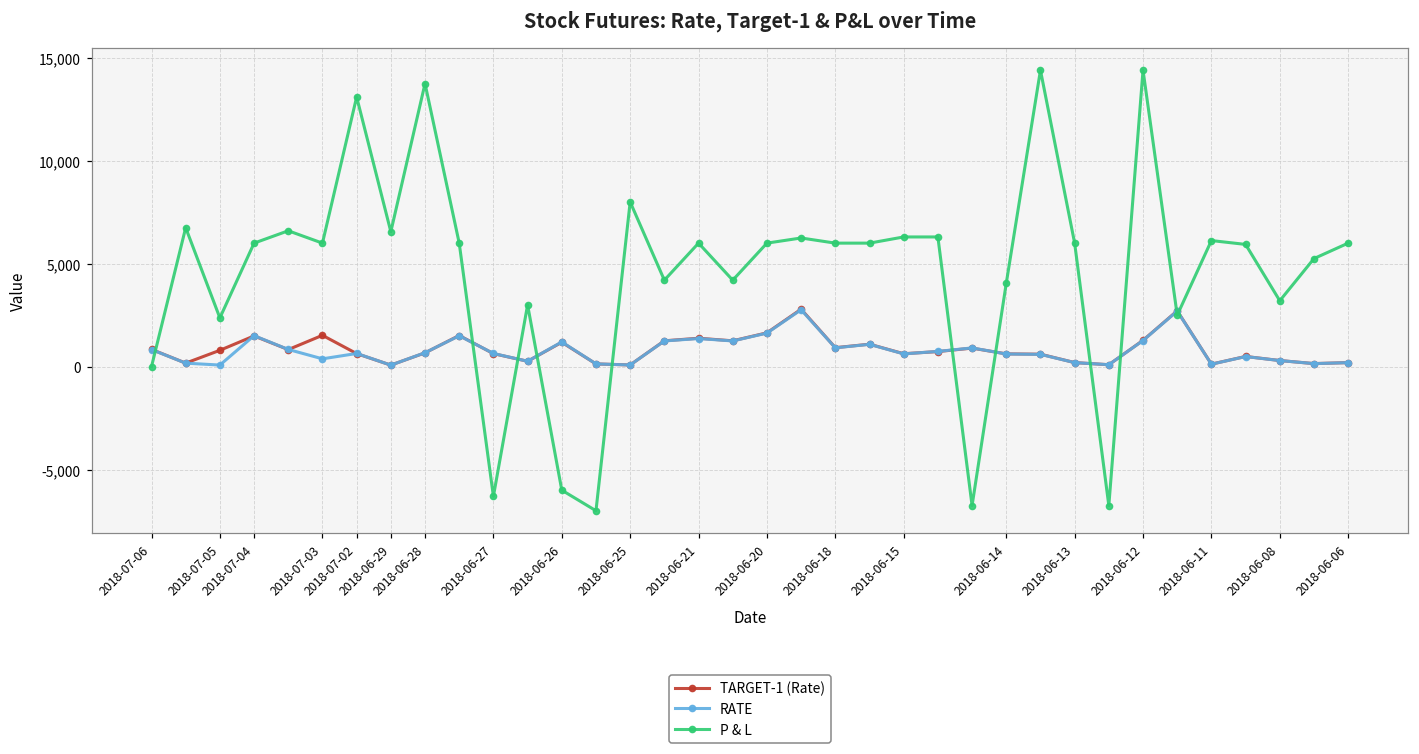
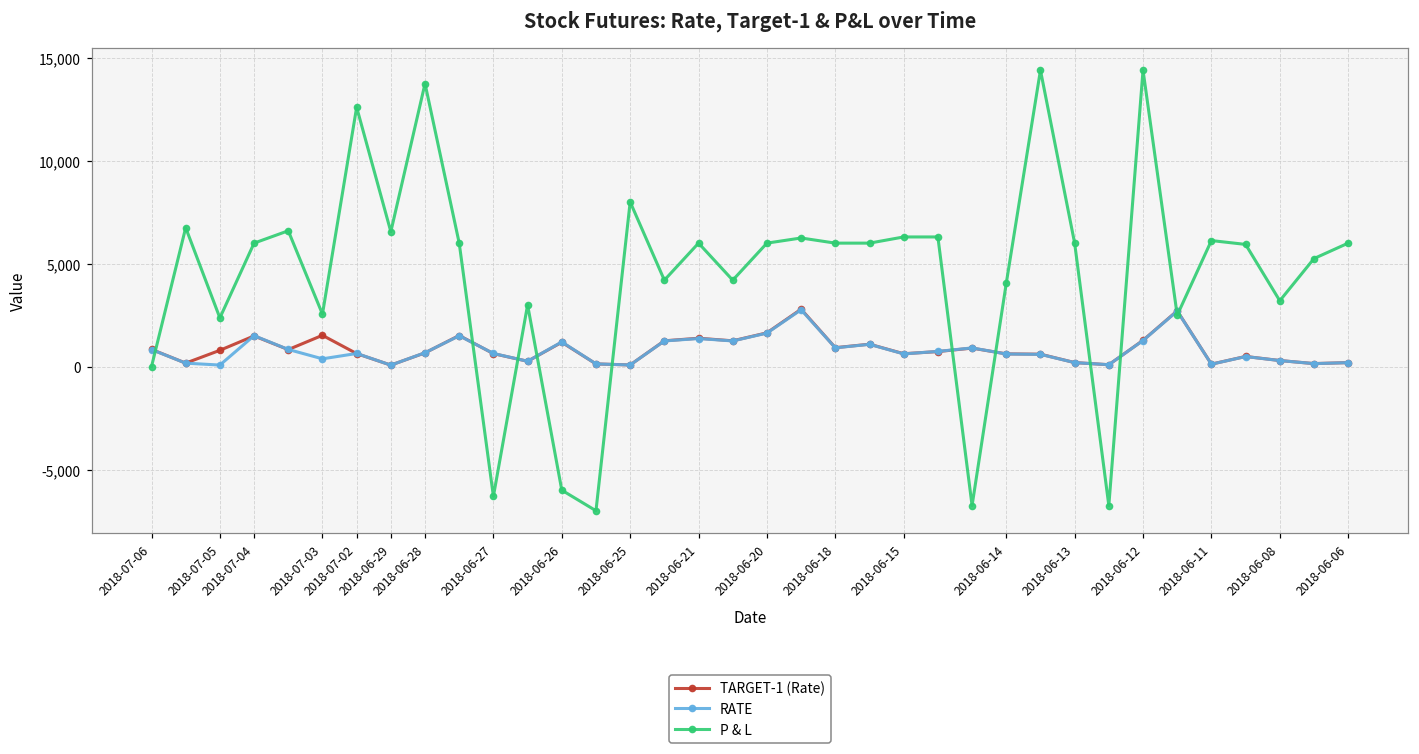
  {
    "TARGET-1 (Rate)": {
      "2018-07-05": "800",
      "2018-07-03": "1,500"
    },
    "RATE": {
      "2018-07-05": "100",
      "2018-07-03": "400"
    },
    "P & L": {
      "2018-07-05": "2,400",
-     "2018-07-03": "6,000",
-     "2018-07-02": "13,100",
+     "2018-07-03": "2,600",
+     "2018-07-02": "12,600",
      "2018-06-29": "6,600",
      "2018-06-06": "6,000"
    }
  }
